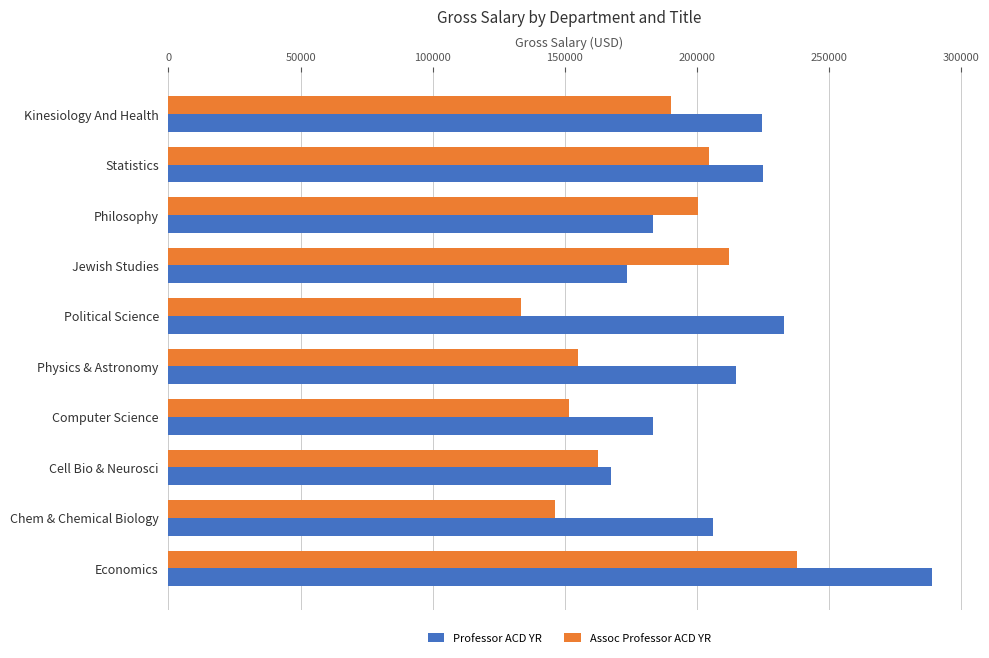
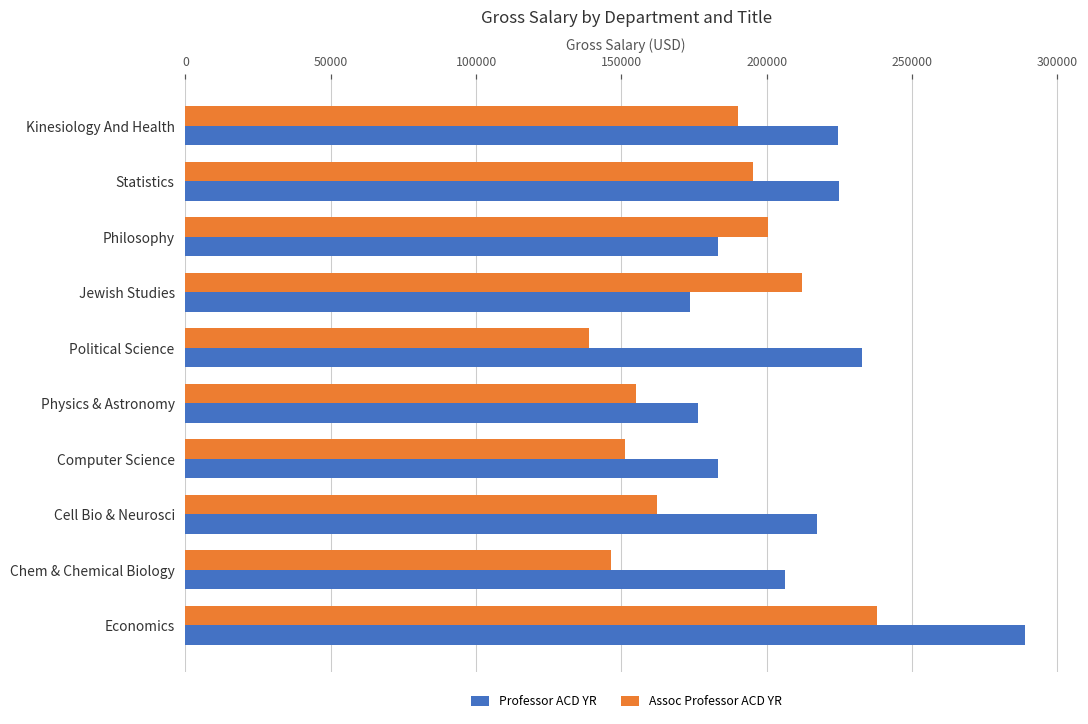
  {
    "Professor ACD YR": {
      "Kinesiology And Health": 224000,
      "Statistics": 225000,
      "Philosophy": 183000,
      "Jewish Studies": 173000,
      "Political Science": 233000,
-     "Physics & Astronomy": 215000,
+     "Physics & Astronomy": 177000,
      "Computer Science": 183000,
-     "Cell Bio & Neurosci": 168000,
+     "Cell Bio & Neurosci": 217000,
      "Chem & Chemical Biology": 206000,
      "Economics": 289000
    },
    "Assoc Professor ACD YR": {
      "Kinesiology And Health": 190000,
-     "Statistics": 205000,
+     "Statistics": 195000,
      "Philosophy": 200000,
      "Jewish Studies": 212000,
-     "Political Science": 133000,
+     "Political Science": 139000,
      "Physics & Astronomy": 155000,
      "Computer Science": 151000,
      "Cell Bio & Neurosci": 162000,
      "Chem & Chemical Biology": 146000,
      "Economics": 238000
    }
  }
